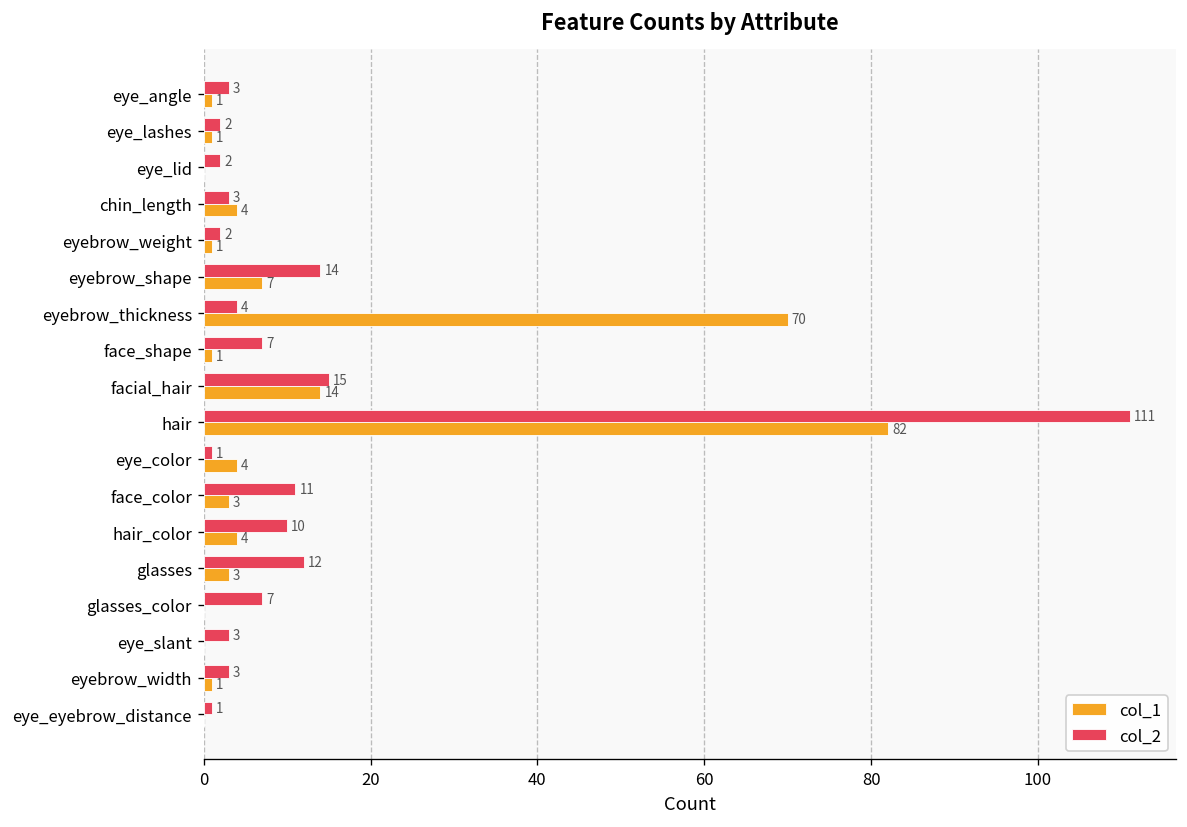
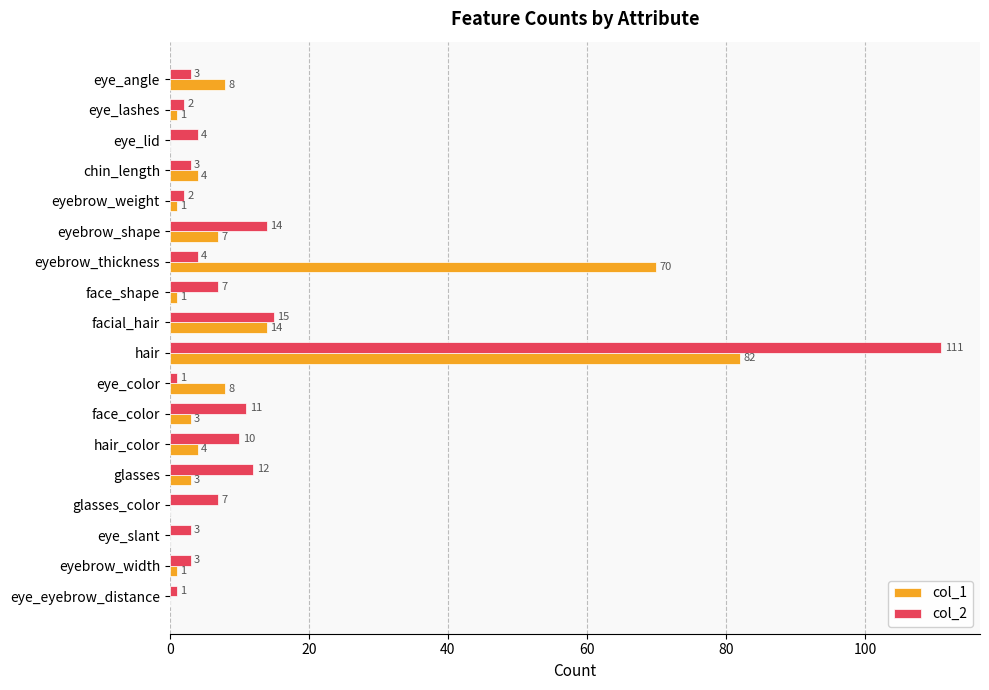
  {
    "col_1": {
-     "eye_angle": 1,
+     "eye_angle": 8,
      "eye_lashes": 1,
      "chin_length": 4,
      "eyebrow_weight": 1,
      "eyebrow_shape": 7,
      "eyebrow_thickness": 70,
      "face_shape": 1,
      "facial_hair": 14,
      "hair": 82,
-     "eye_color": 4,
+     "eye_color": 8,
      "face_color": 3,
      "hair_color": 4,
      "glasses": 3,
      "eyebrow_width": 1
    },
    "col_2": {
      "eye_angle": 3,
      "eye_lashes": 2,
-     "eye_lid": 2,
+     "eye_lid": 4,
      "chin_length": 3,
      "eyebrow_weight": 2,
      "eyebrow_shape": 14,
      "eyebrow_thickness": 4,
      "face_shape": 7,
      "facial_hair": 15,
      "hair": 111,
      "eye_color": 1,
      "face_color": 11,
      "hair_color": 10,
      "glasses": 12,
      "glasses_color": 7,
      "eye_slant": 3,
      "eyebrow_width": 3,
      "eye_eyebrow_distance": 1
    }
  }
